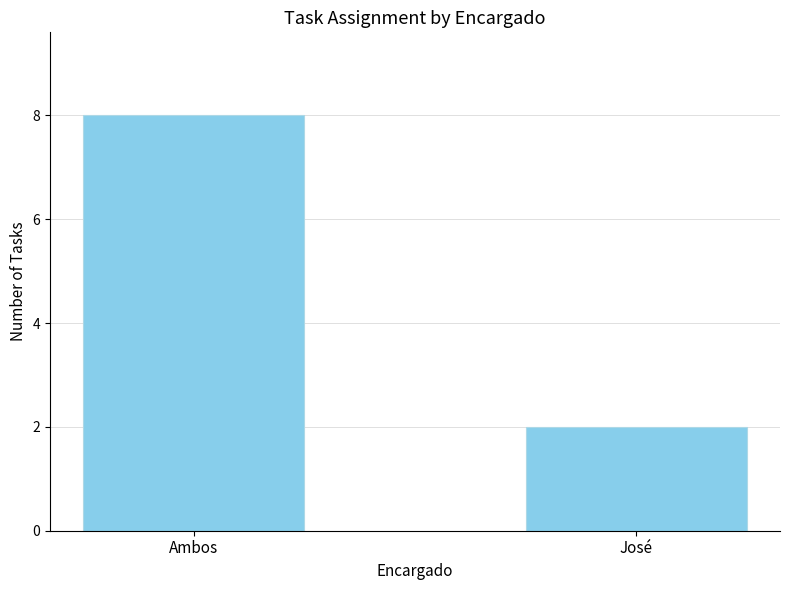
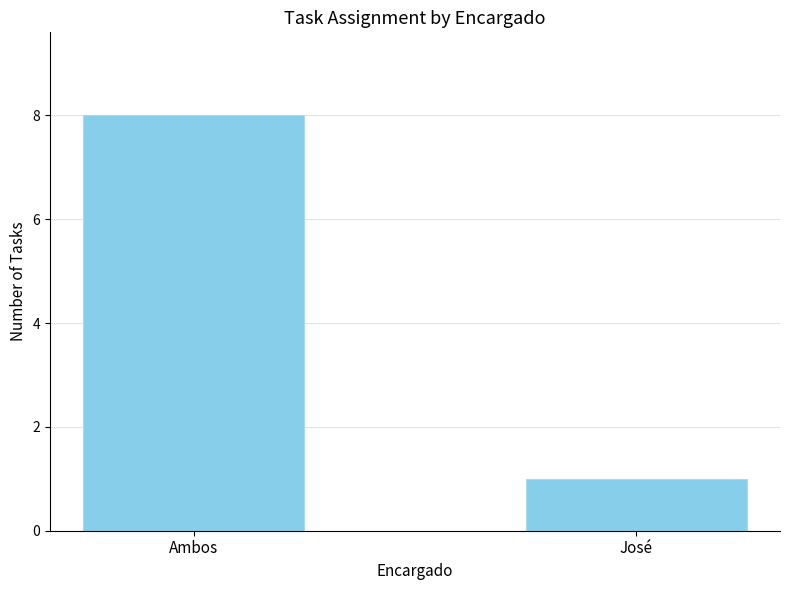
  {
    "Ambos": 8,
-   "José": 2
+   "José": 1
  }
